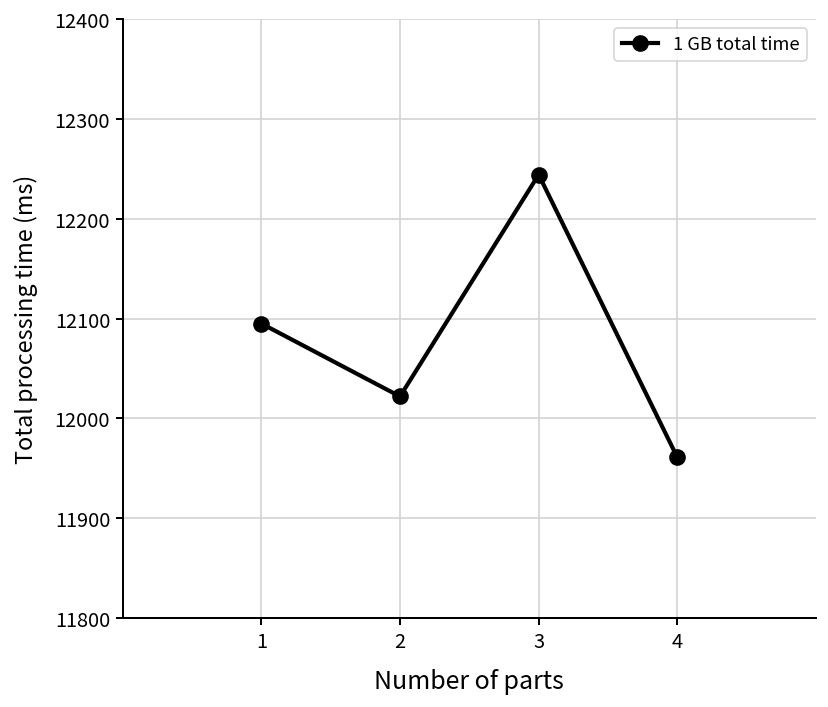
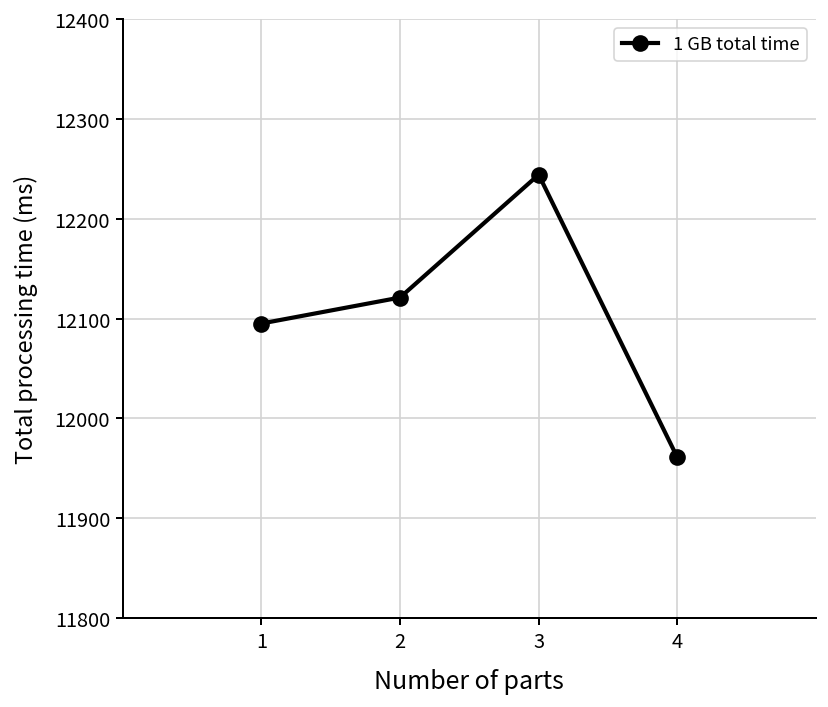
  {
    "1": 12100,
-   "2": 12020,
+   "2": 12120,
    "3": 12240,
    "4": 11960
  }
